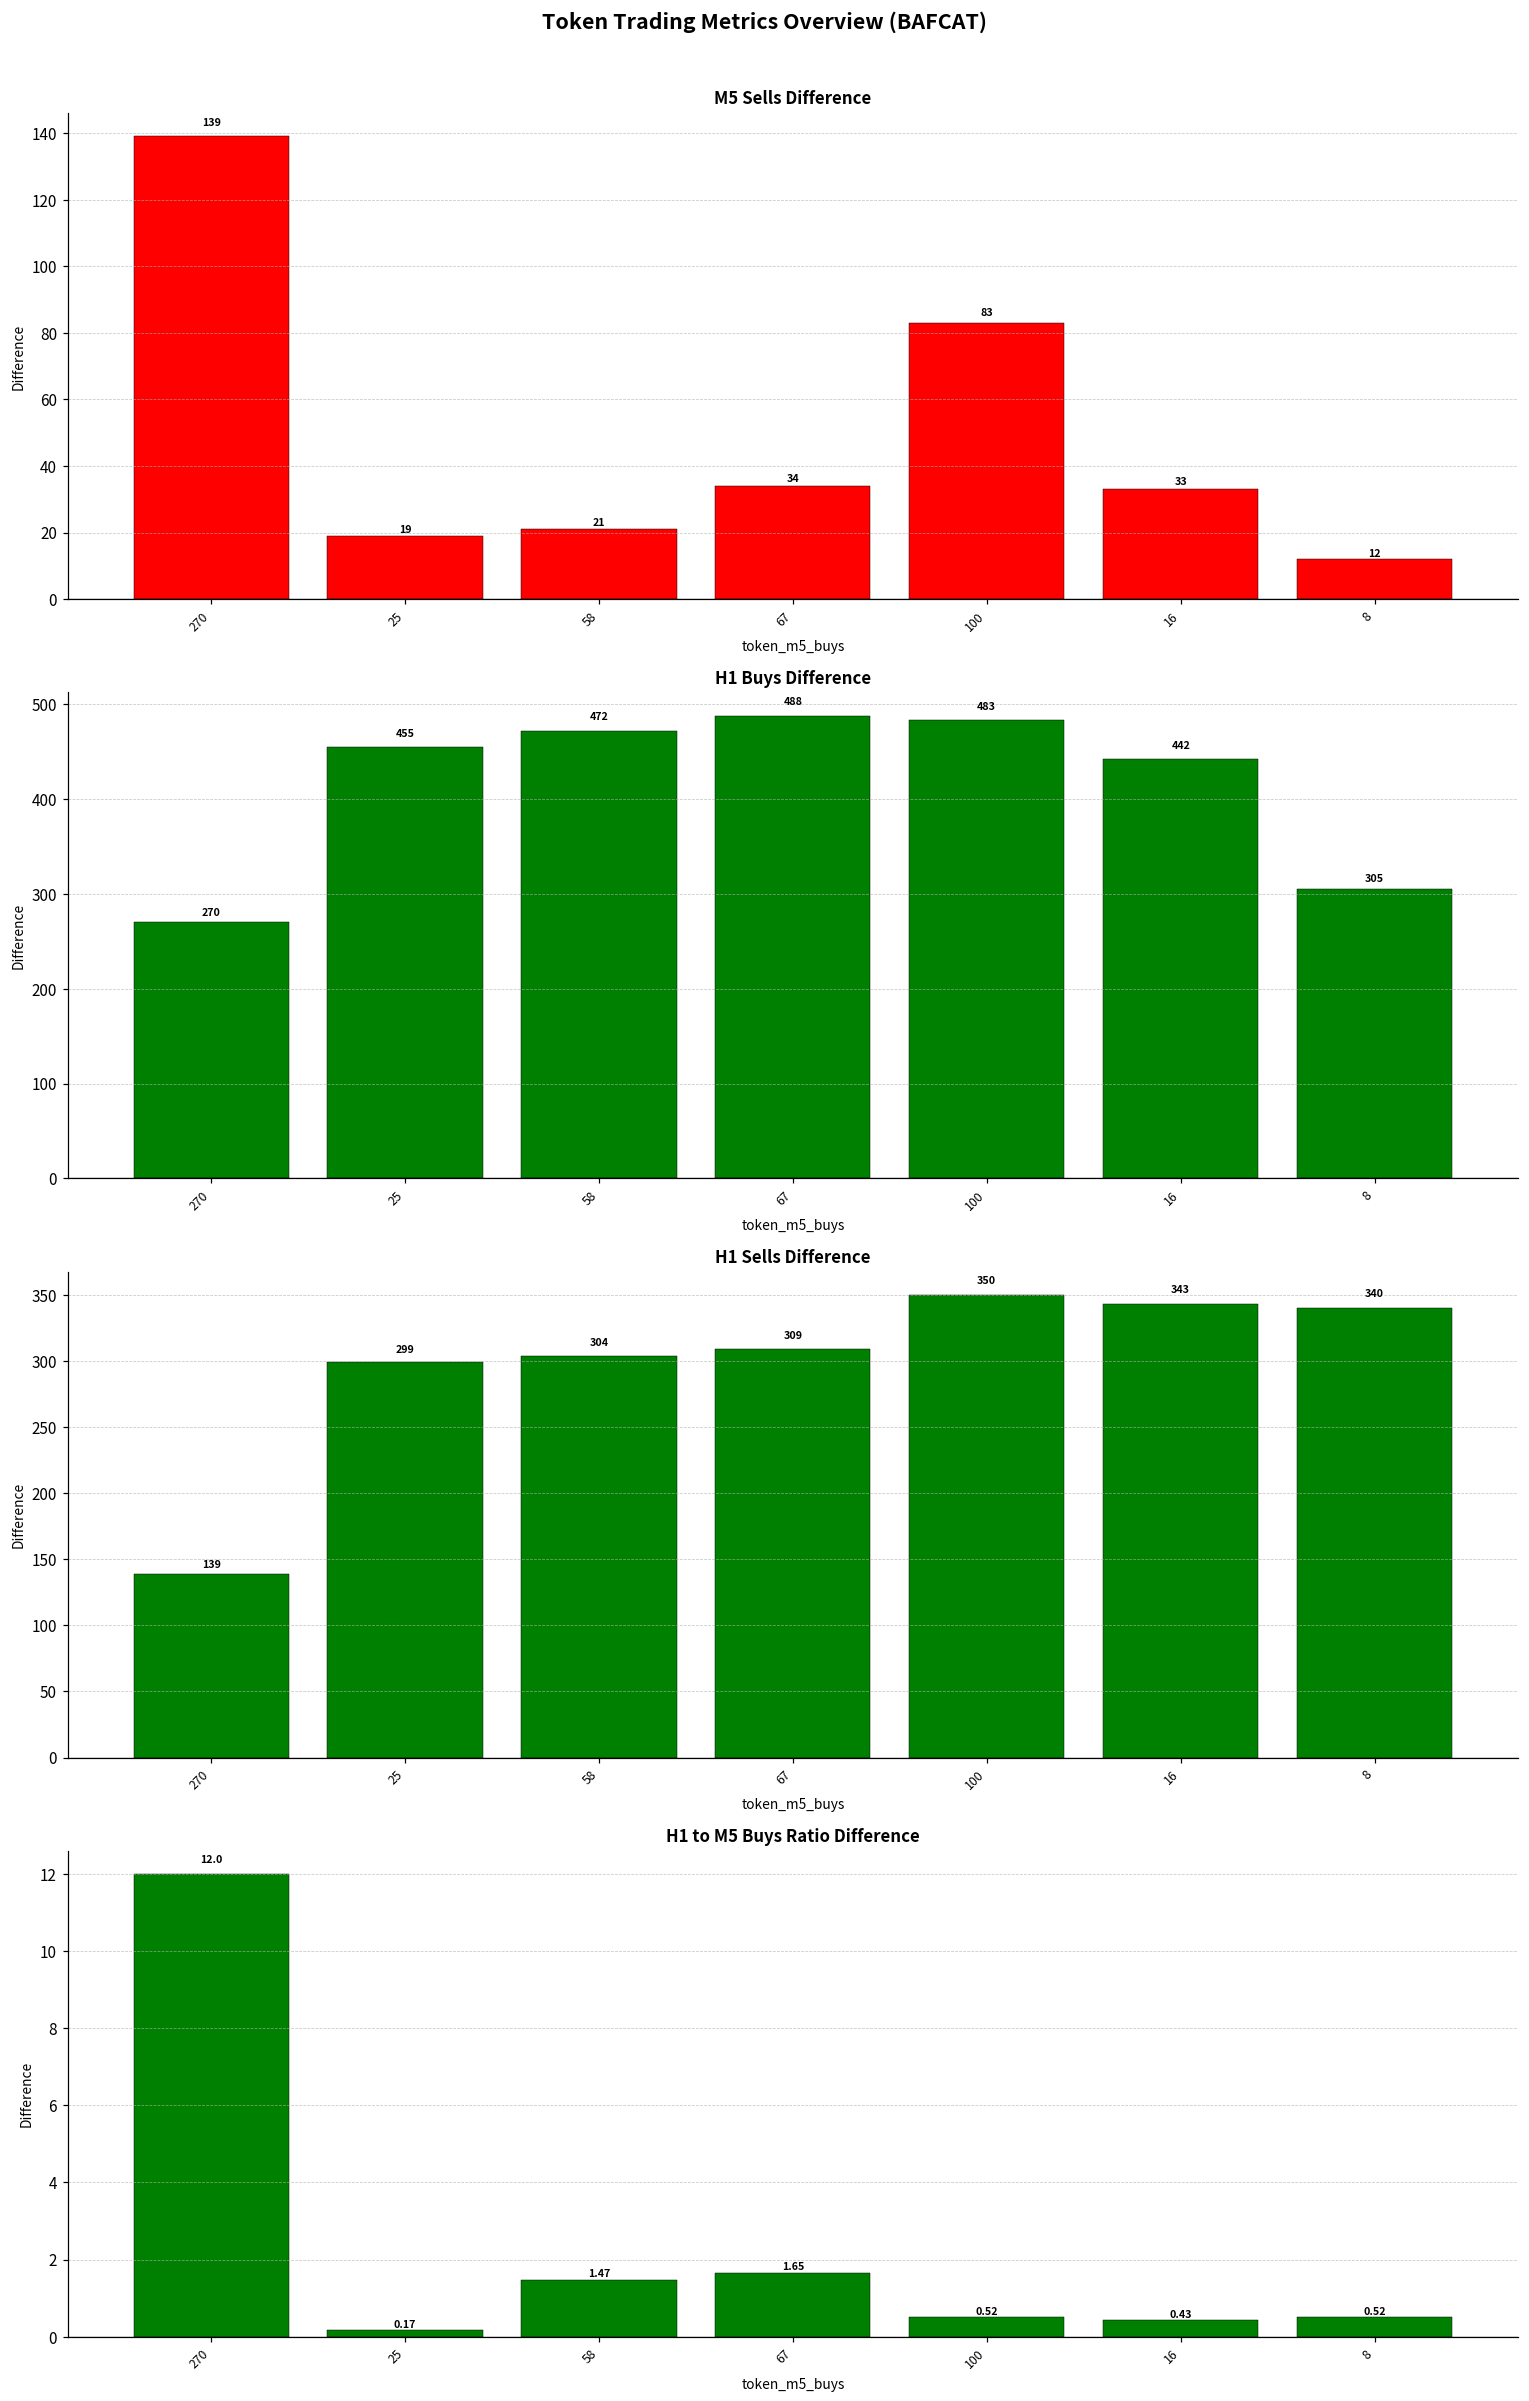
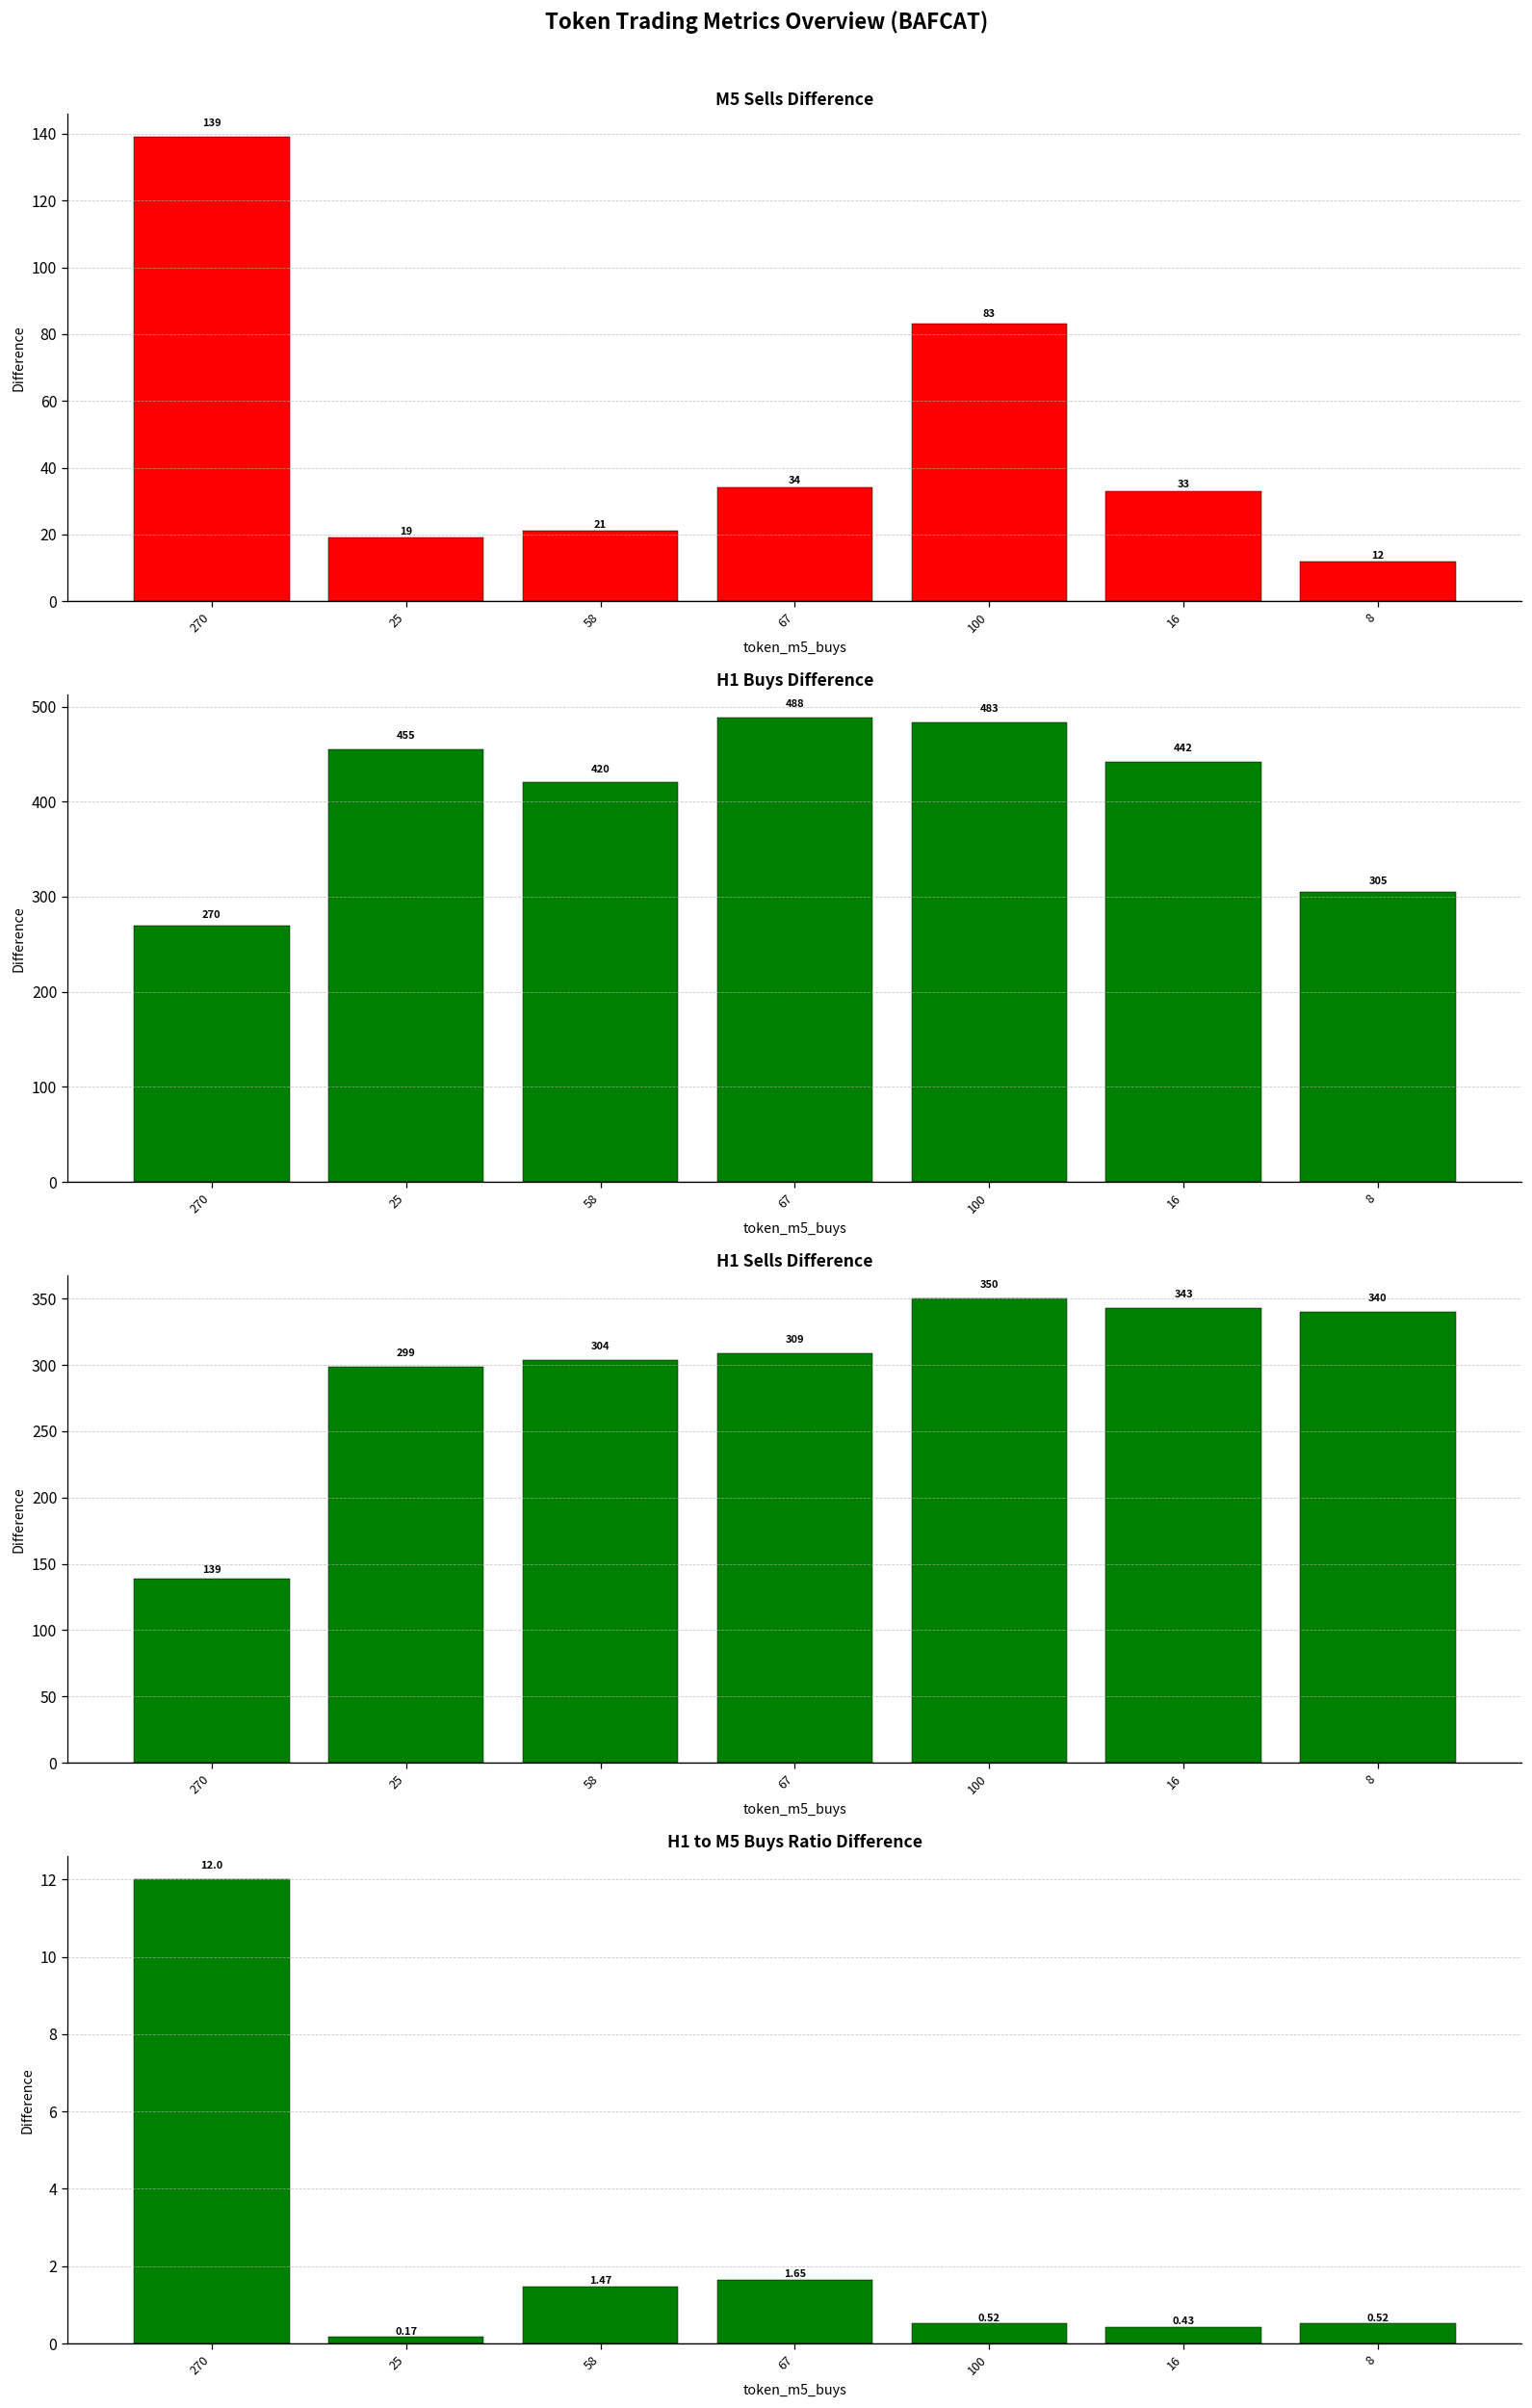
  {
    "M5 Sells Difference": {
      "270": 139,
      "25": 19,
      "58": 21,
      "67": 34,
      "100": 83,
      "16": 33,
      "8": 12
    },
    "H1 Buys Difference": {
      "270": 270,
      "25": 455,
-     "58": 472,
+     "58": 420,
      "67": 488,
      "100": 483,
      "16": 442,
      "8": 305
    },
    "H1 Sells Difference": {
      "270": 139,
      "25": 299,
      "58": 304,
      "67": 309,
      "100": 350,
      "16": 343,
      "8": 340
    },
    "H1 to M5 Buys Ratio Difference": {
      "270": 12.0,
      "25": 0.17,
      "58": 1.47,
      "67": 1.65,
      "100": 0.52,
      "16": 0.43,
      "8": 0.52
    }
  }
